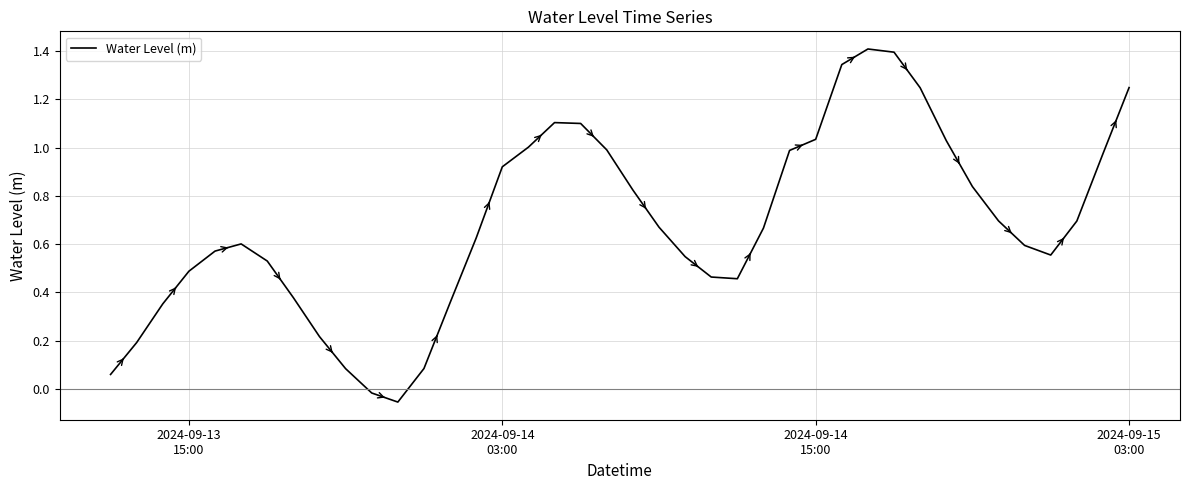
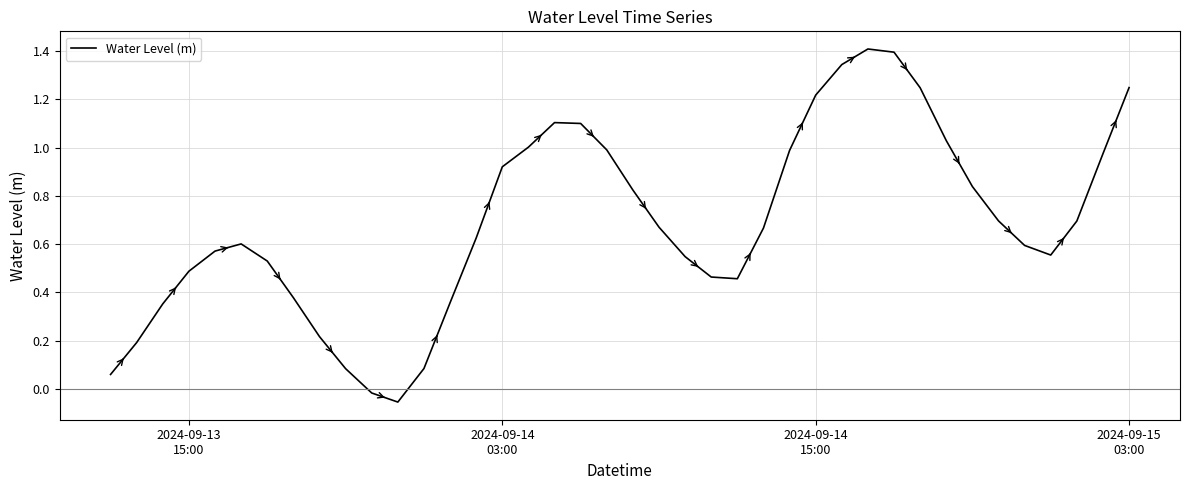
  {
    "2024-09-13 15:00": 0.49,
    "2024-09-14 03:00": 0.92,
-   "2024-09-14 15:00": 1.03,
+   "2024-09-14 15:00": 1.22,
    "2024-09-15 03:00": 1.25
  }
